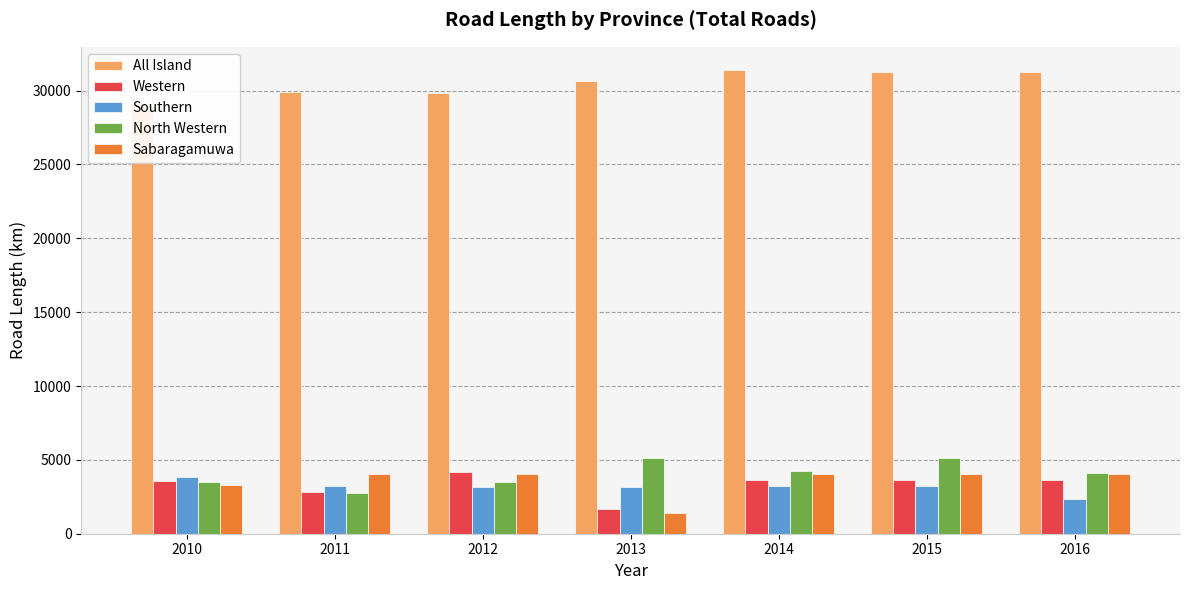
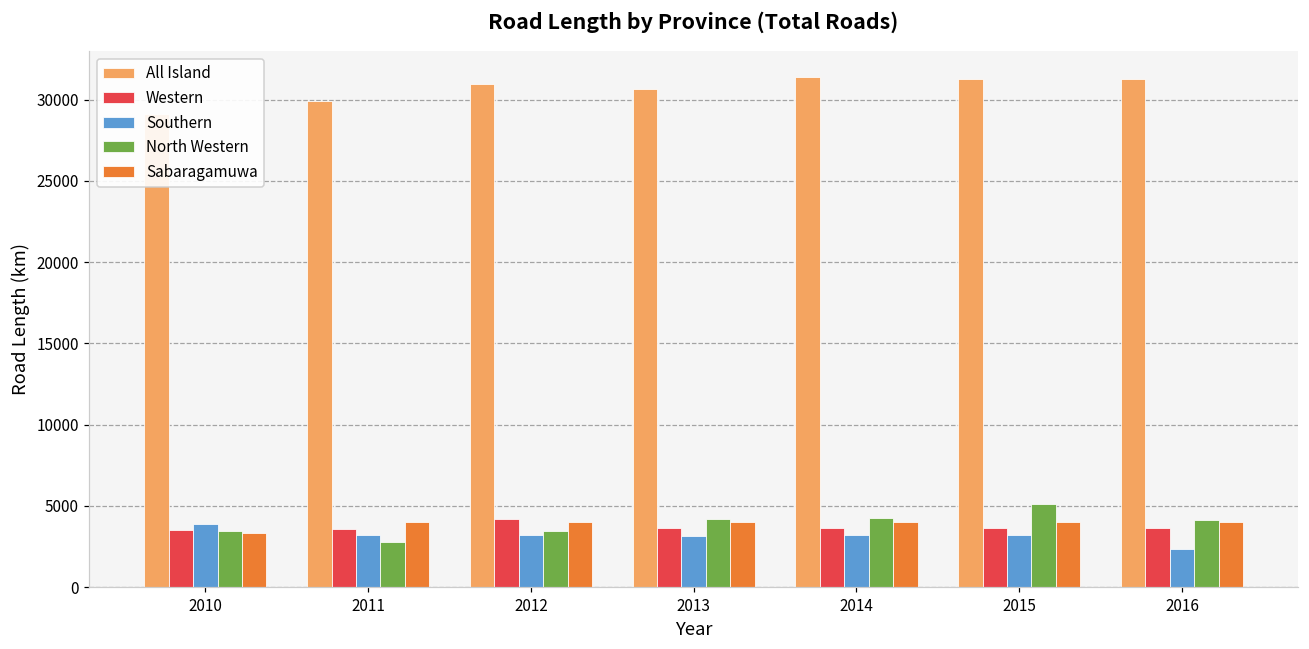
  {
    "All Island": {
      "2011": 29900,
-     "2012": 29900,
+     "2012": 31000,
      "2013": 30700,
      "2014": 31400,
      "2015": 31300,
      "2016": 31300
    },
    "Western": {
      "2010": 3500,
-     "2011": 2800,
+     "2011": 3600,
      "2012": 4200,
-     "2013": 1700,
+     "2013": 3600,
      "2014": 3600,
      "2015": 3600,
      "2016": 3600
    },
    "Southern": {
      "2010": 3900,
      "2011": 3200,
      "2012": 3200,
      "2013": 3200,
      "2014": 3200,
      "2015": 3200,
      "2016": 2300
    },
    "North Western": {
      "2010": 3500,
      "2011": 2800,
      "2012": 3500,
-     "2013": 5100,
+     "2013": 4200,
      "2014": 4200,
      "2015": 5100,
      "2016": 4100
    },
    "Sabaragamuwa": {
      "2010": 3300,
      "2011": 4000,
      "2012": 4000,
-     "2013": 1400,
+     "2013": 4000,
      "2014": 4000,
      "2015": 4000,
      "2016": 4000
    }
  }
